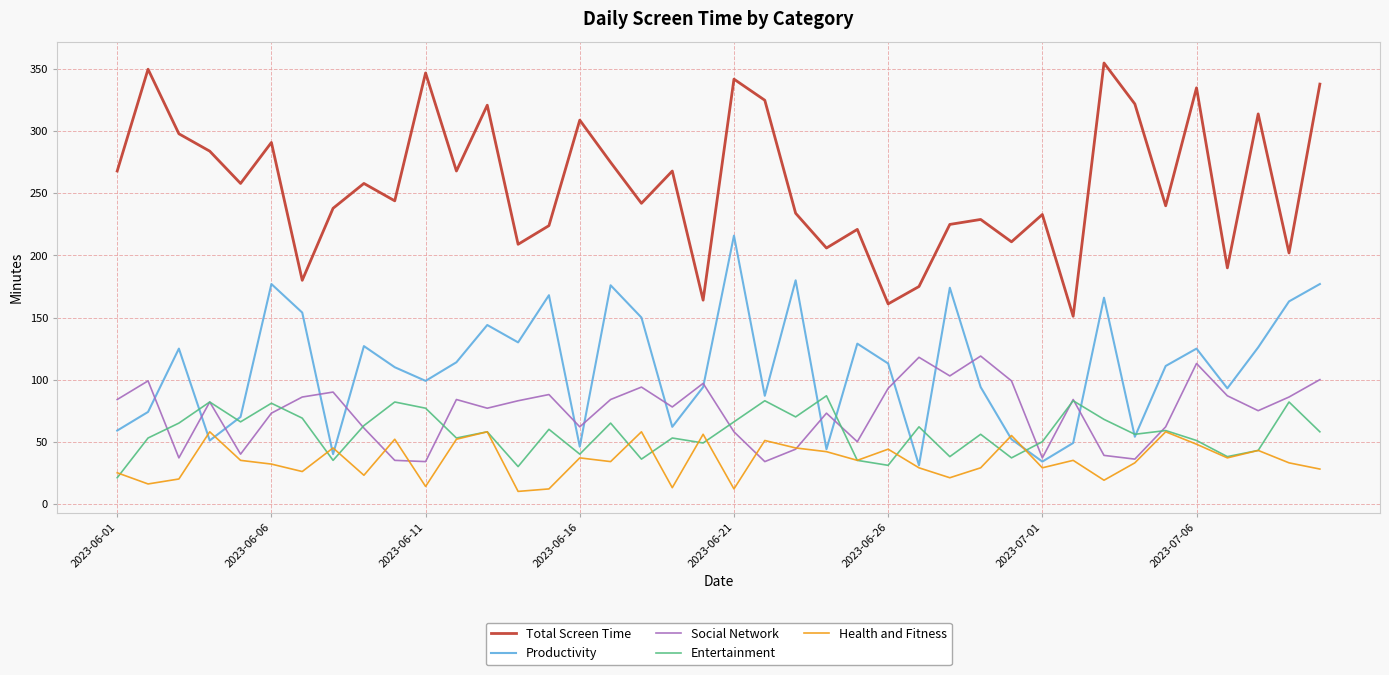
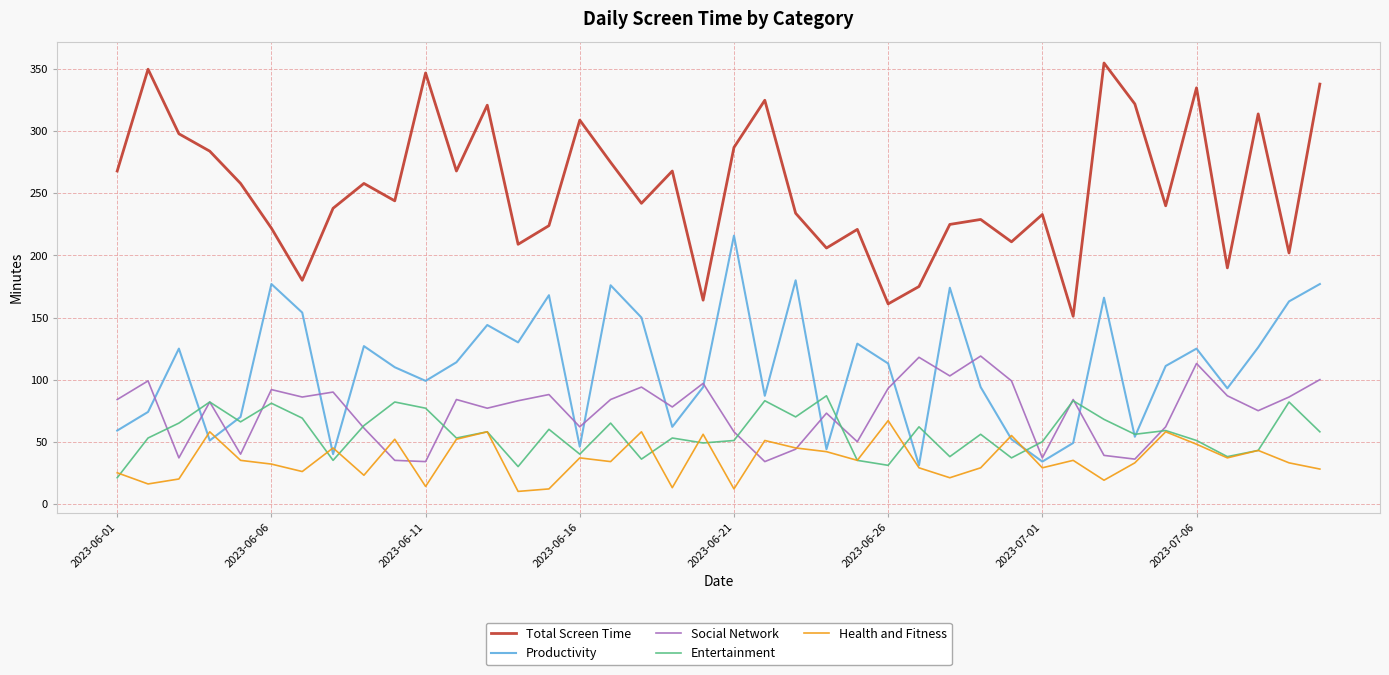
  {
    "Total Screen Time": {
      "2023-06-01": 268,
-     "2023-06-06": 291,
+     "2023-06-06": 222,
      "2023-06-11": 347,
      "2023-06-16": 309,
-     "2023-06-21": 342,
+     "2023-06-21": 287,
      "2023-06-26": 161,
      "2023-07-01": 233,
      "2023-07-06": 335
    },
    "Productivity": {
      "2023-06-01": 59,
      "2023-06-06": 177,
      "2023-06-11": 99,
      "2023-06-16": 46,
      "2023-06-21": 216,
      "2023-06-26": 113,
      "2023-07-01": 34,
      "2023-07-06": 125
    },
    "Social Network": {
      "2023-06-01": 84,
-     "2023-06-06": 73,
+     "2023-06-06": 92,
      "2023-06-11": 34,
      "2023-06-16": 62,
      "2023-06-21": 58,
      "2023-06-26": 93,
      "2023-07-01": 37,
      "2023-07-06": 113
    },
    "Entertainment": {
      "2023-06-01": 21,
      "2023-06-06": 81,
      "2023-06-11": 77,
      "2023-06-16": 40,
-     "2023-06-21": 66,
+     "2023-06-21": 51,
      "2023-06-26": 31,
      "2023-07-01": 50,
      "2023-07-06": 51
    },
    "Health and Fitness": {
      "2023-06-01": 25,
      "2023-06-06": 32,
      "2023-06-11": 14,
      "2023-06-16": 37,
      "2023-06-21": 12,
-     "2023-06-26": 44,
+     "2023-06-26": 67,
      "2023-07-01": 29,
      "2023-07-06": 48
    }
  }
